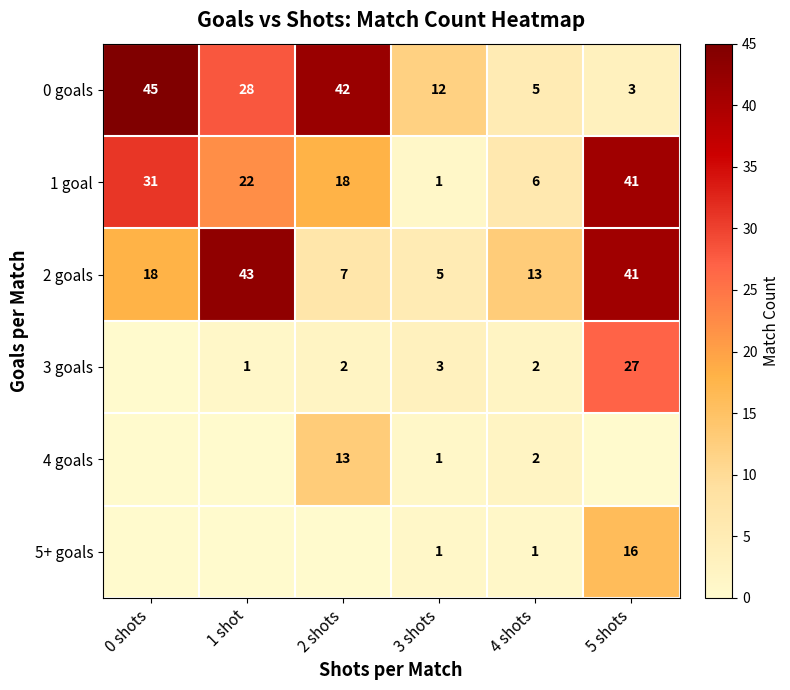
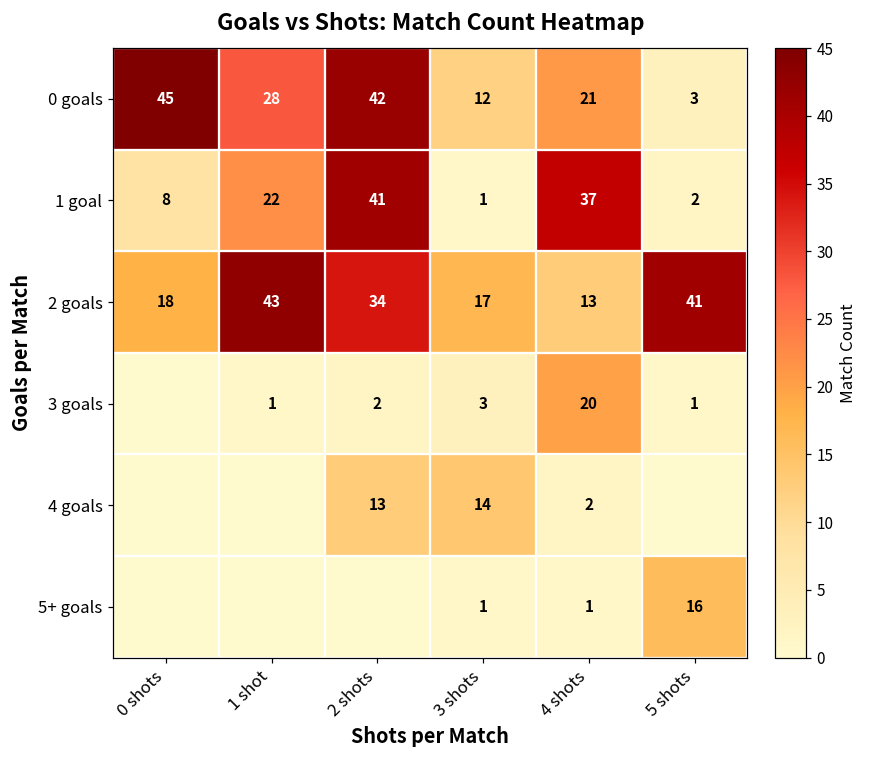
  {
    "0 goals": {
      "0 shots": 45,
      "1 shot": 28,
      "2 shots": 42,
      "3 shots": 12,
-     "4 shots": 5,
+     "4 shots": 21,
      "5 shots": 3
    },
    "1 goal": {
-     "0 shots": 31,
+     "0 shots": 8,
      "1 shot": 22,
-     "2 shots": 18,
+     "2 shots": 41,
      "3 shots": 1,
-     "4 shots": 6,
-     "5 shots": 41
+     "4 shots": 37,
+     "5 shots": 2
    },
    "2 goals": {
      "0 shots": 18,
      "1 shot": 43,
-     "2 shots": 7,
-     "3 shots": 5,
+     "2 shots": 34,
+     "3 shots": 17,
      "4 shots": 13,
      "5 shots": 41
    },
    "3 goals": {
      "1 shot": 1,
      "2 shots": 2,
      "3 shots": 3,
-     "4 shots": 2,
-     "5 shots": 27
+     "4 shots": 20,
+     "5 shots": 1
    },
    "4 goals": {
      "2 shots": 13,
-     "3 shots": 1,
+     "3 shots": 14,
      "4 shots": 2
    },
    "5+ goals": {
      "3 shots": 1,
      "4 shots": 1,
      "5 shots": 16
    }
  }
